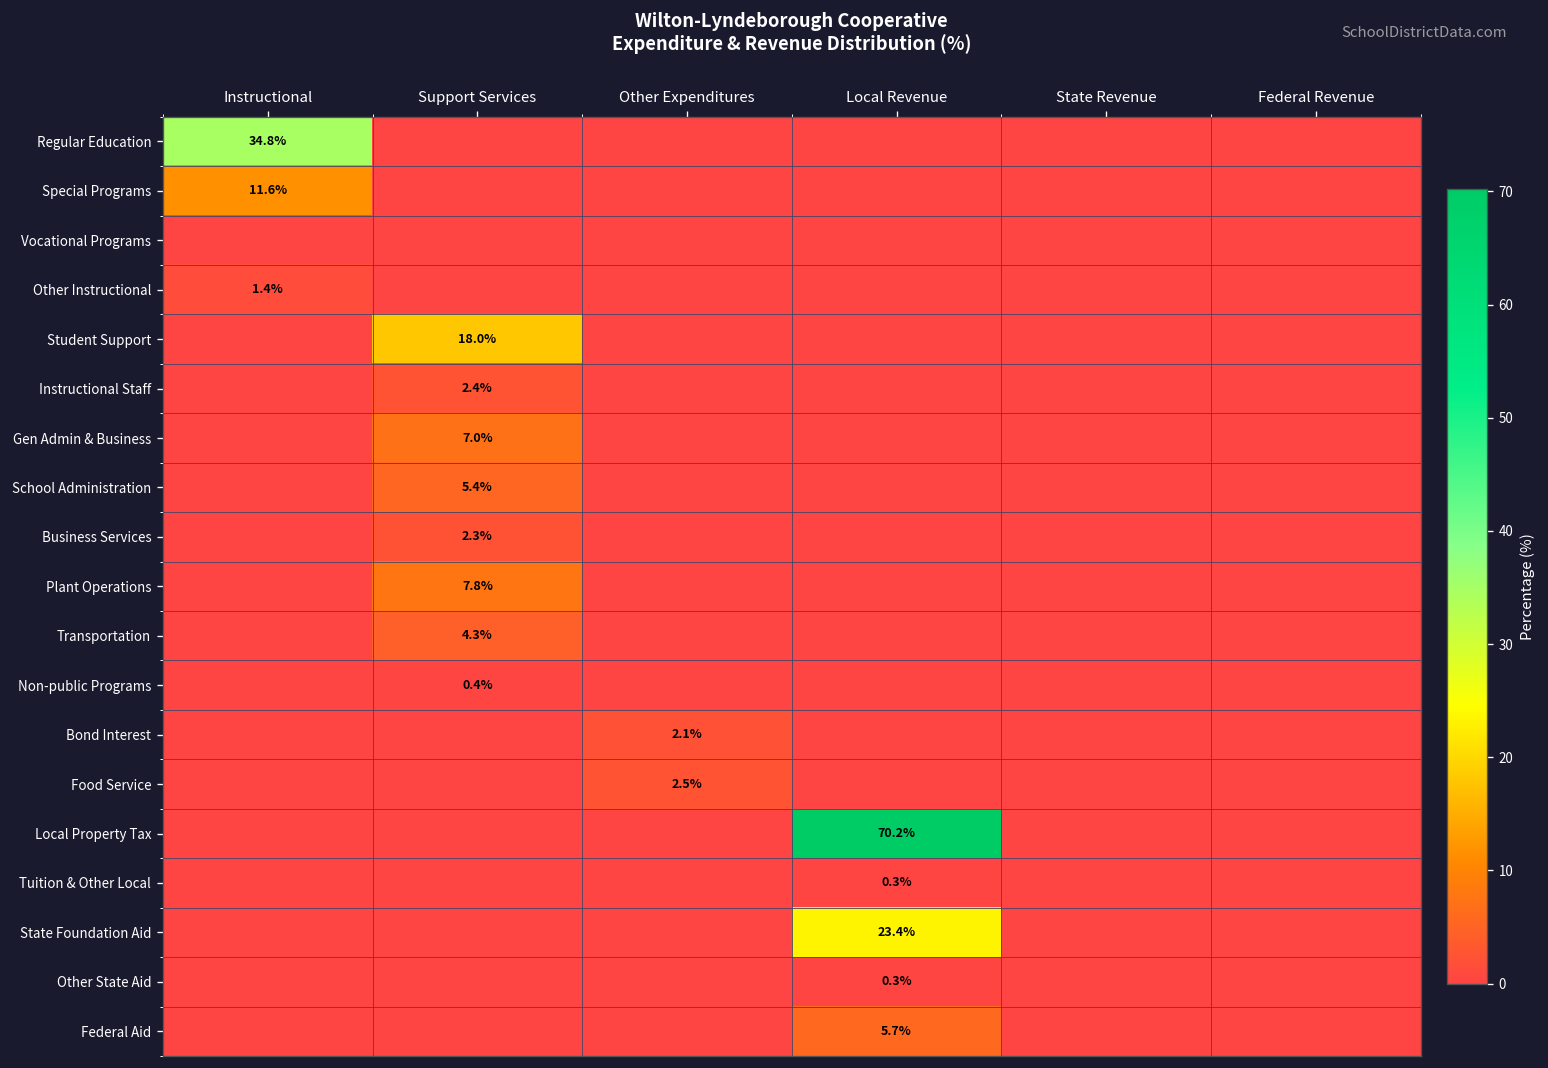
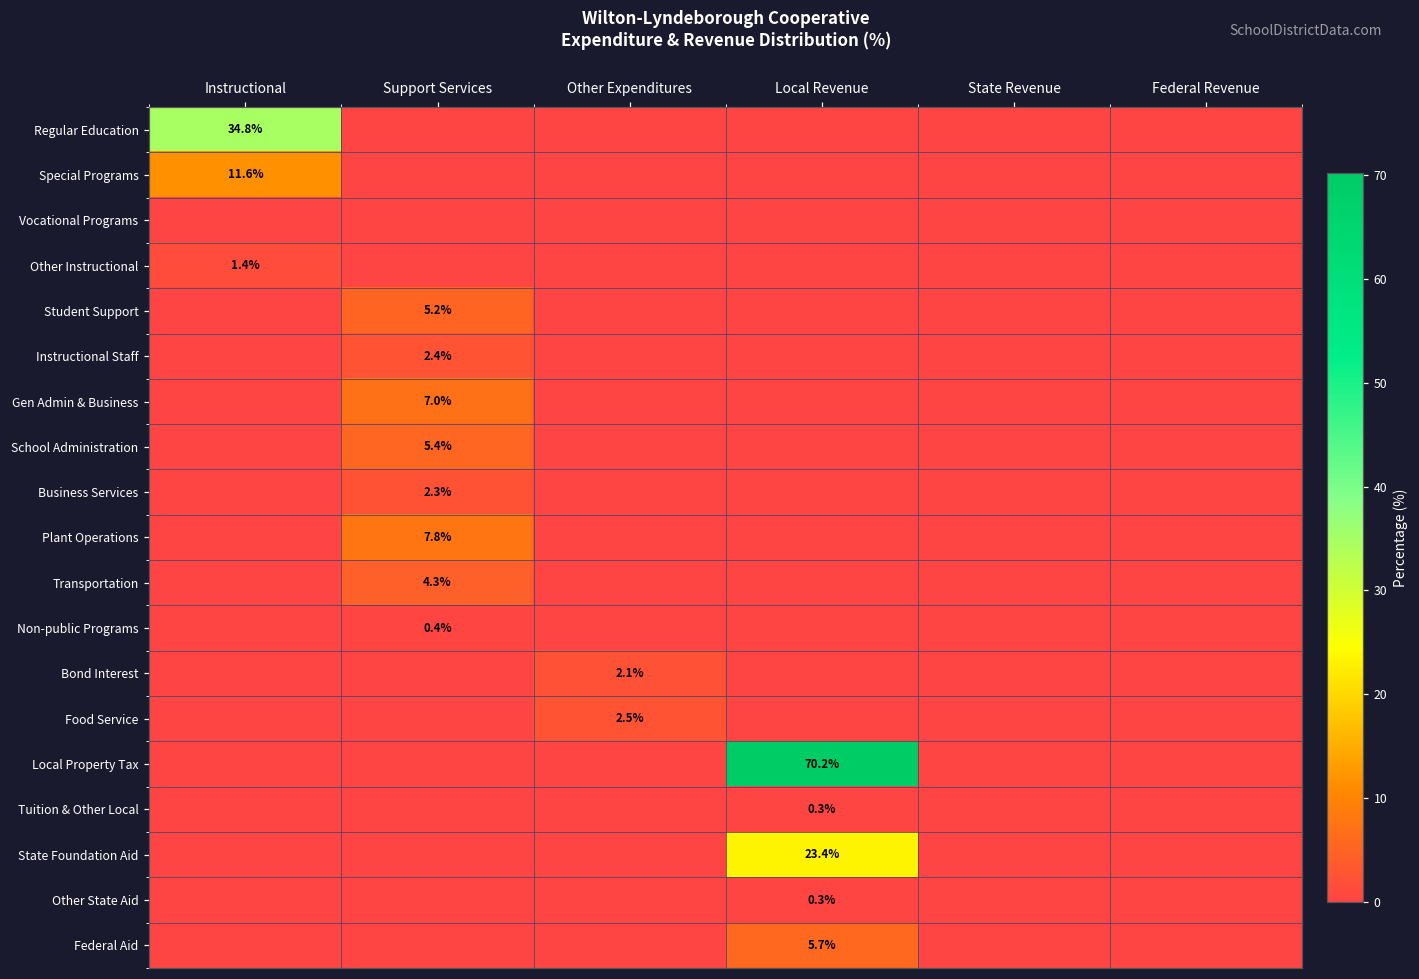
  {
    "Regular Education": {
      "Instructional": "34.8%"
    },
    "Special Programs": {
      "Instructional": "11.6%"
    },
    "Other Instructional": {
      "Instructional": "1.4%"
    },
    "Student Support": {
-     "Support Services": "18.0%"
+     "Support Services": "5.2%"
    },
    "Instructional Staff": {
      "Support Services": "2.4%"
    },
    "Gen Admin & Business": {
      "Support Services": "7.0%"
    },
    "School Administration": {
      "Support Services": "5.4%"
    },
    "Business Services": {
      "Support Services": "2.3%"
    },
    "Plant Operations": {
      "Support Services": "7.8%"
    },
    "Transportation": {
      "Support Services": "4.3%"
    },
    "Non-public Programs": {
      "Support Services": "0.4%"
    },
    "Bond Interest": {
      "Other Expenditures": "2.1%"
    },
    "Food Service": {
      "Other Expenditures": "2.5%"
    },
    "Local Property Tax": {
      "Local Revenue": "70.2%"
    },
    "Tuition & Other Local": {
      "Local Revenue": "0.3%"
    },
    "State Foundation Aid": {
      "Local Revenue": "23.4%"
    },
    "Other State Aid": {
      "Local Revenue": "0.3%"
    },
    "Federal Aid": {
      "Local Revenue": "5.7%"
    }
  }
